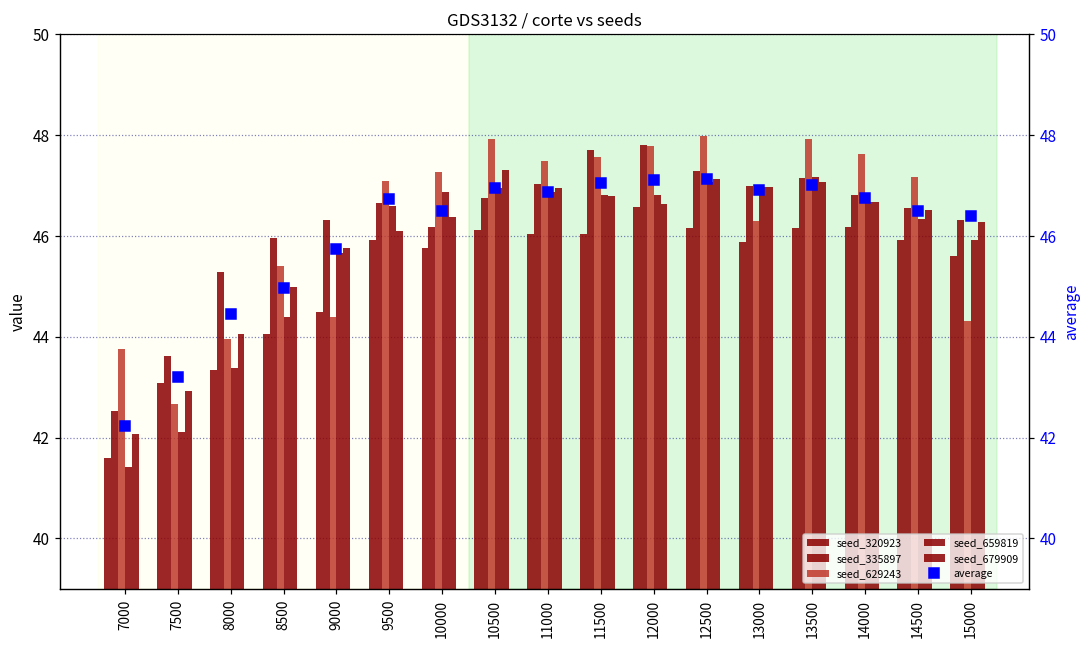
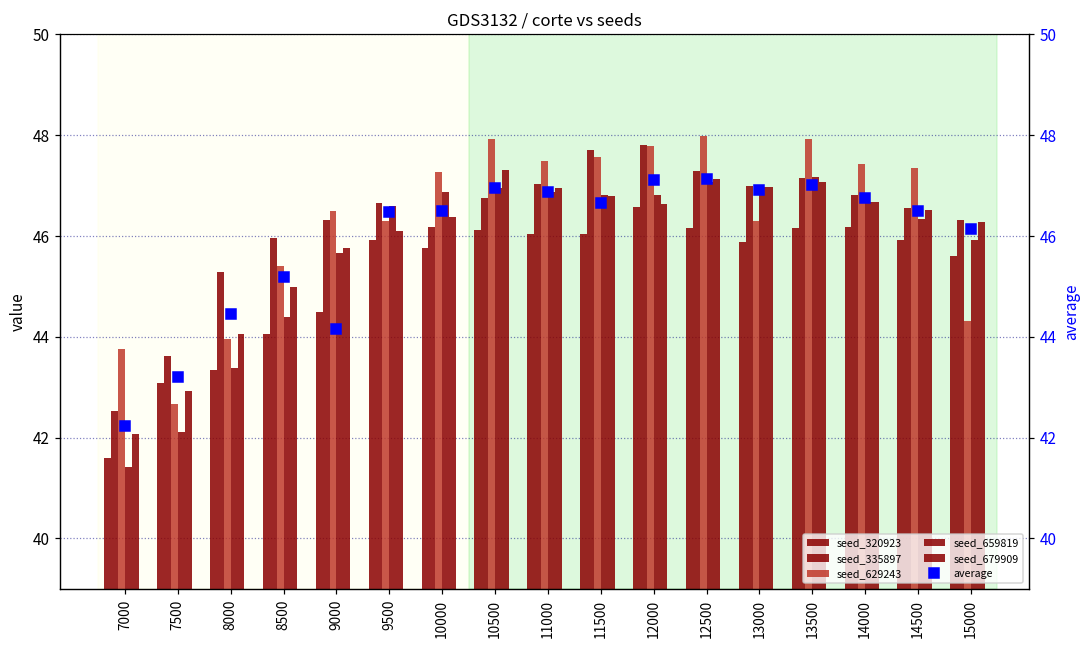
  {
    "seed_629243": {
      "7000": 43.8,
      "7500": 42.7,
      "8000": 44.0,
      "8500": 45.4,
-     "9000": 44.4,
-     "9500": 47.1,
+     "9000": 46.5,
+     "9500": 46.3,
      "10000": 47.3,
      "10500": 47.9,
      "11000": 47.5,
      "11500": 47.6,
      "12000": 47.8,
      "12500": 48.0,
      "13000": 46.3,
      "13500": 47.9,
-     "14000": 47.6,
-     "14500": 47.2,
+     "14000": 47.4,
+     "14500": 47.4,
      "15000": 44.3
    },
    "average": {
      "7000": 42.2,
      "7500": 43.2,
      "8000": 44.5,
-     "8500": 45.0,
-     "9000": 45.7,
-     "9500": 46.7,
+     "8500": 45.2,
+     "9000": 44.2,
+     "9500": 46.5,
      "10000": 46.5,
      "10500": 46.9,
      "11000": 46.9,
-     "11500": 47.0,
+     "11500": 46.6,
      "12000": 47.1,
      "12500": 47.1,
      "13000": 46.9,
      "13500": 47.0,
      "14000": 46.8,
      "14500": 46.5,
-     "15000": 46.4
+     "15000": 46.1
    }
  }
